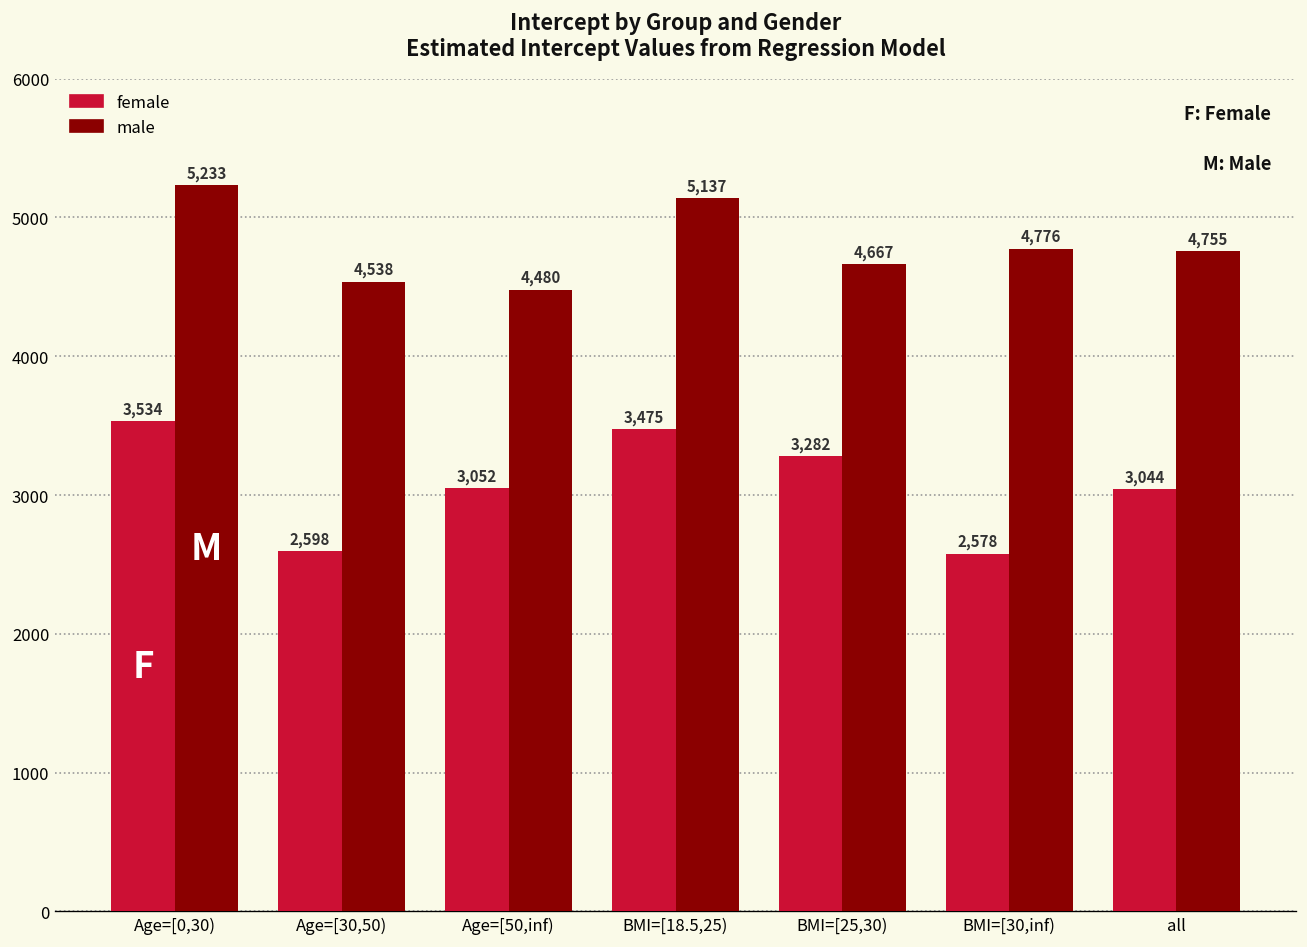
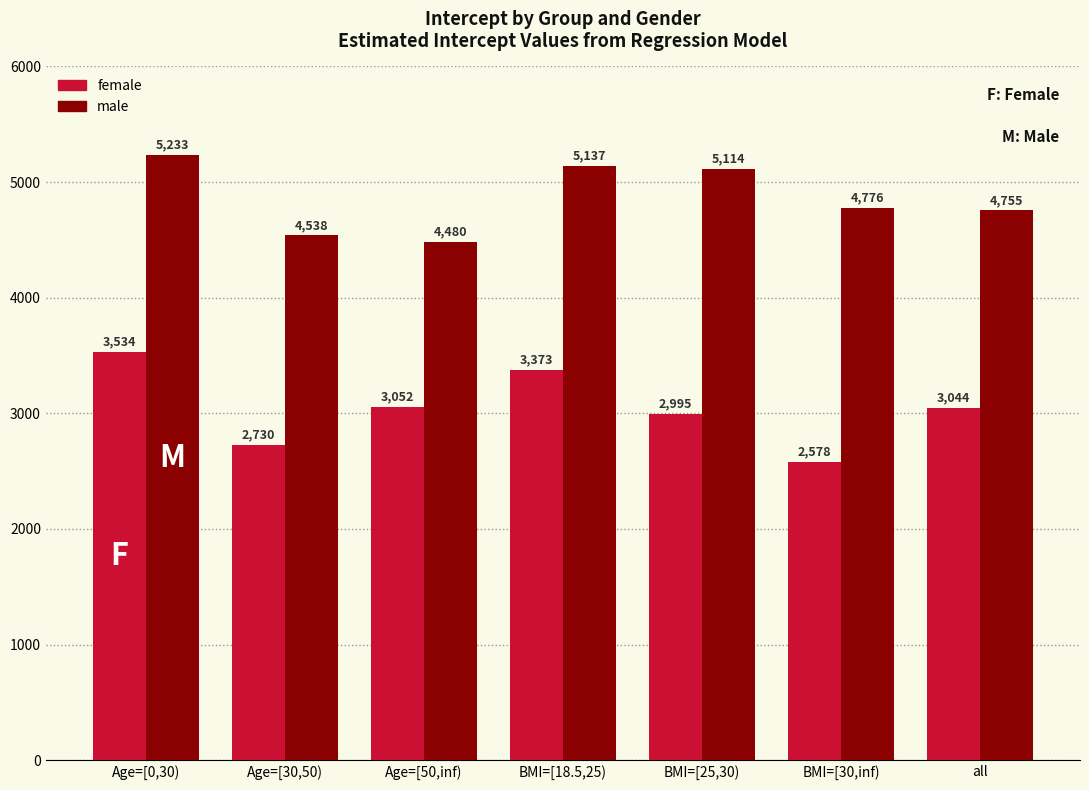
  {
    "female": {
      "Age=[0,30)": "3,534",
-     "Age=[30,50)": "2,598",
+     "Age=[30,50)": "2,730",
      "Age=[50,inf)": "3,052",
-     "BMI=[18.5,25)": "3,475",
-     "BMI=[25,30)": "3,282",
+     "BMI=[18.5,25)": "3,373",
+     "BMI=[25,30)": "2,995",
      "BMI=[30,inf)": "2,578",
      "all": "3,044"
    },
    "male": {
      "Age=[0,30)": "5,233",
      "Age=[30,50)": "4,538",
      "Age=[50,inf)": "4,480",
      "BMI=[18.5,25)": "5,137",
-     "BMI=[25,30)": "4,667",
+     "BMI=[25,30)": "5,114",
      "BMI=[30,inf)": "4,776",
      "all": "4,755"
    }
  }
